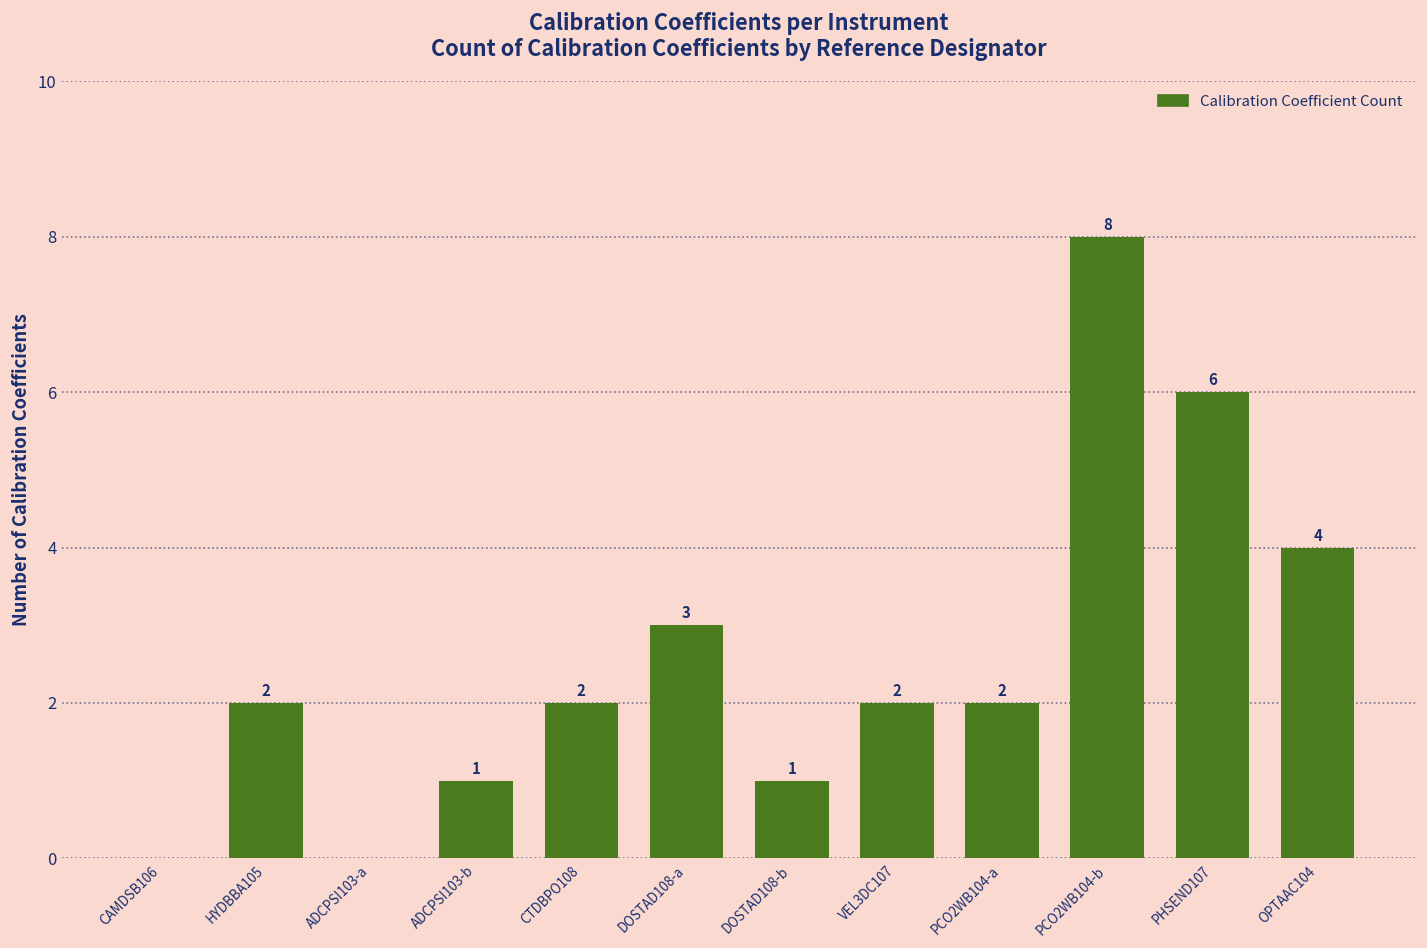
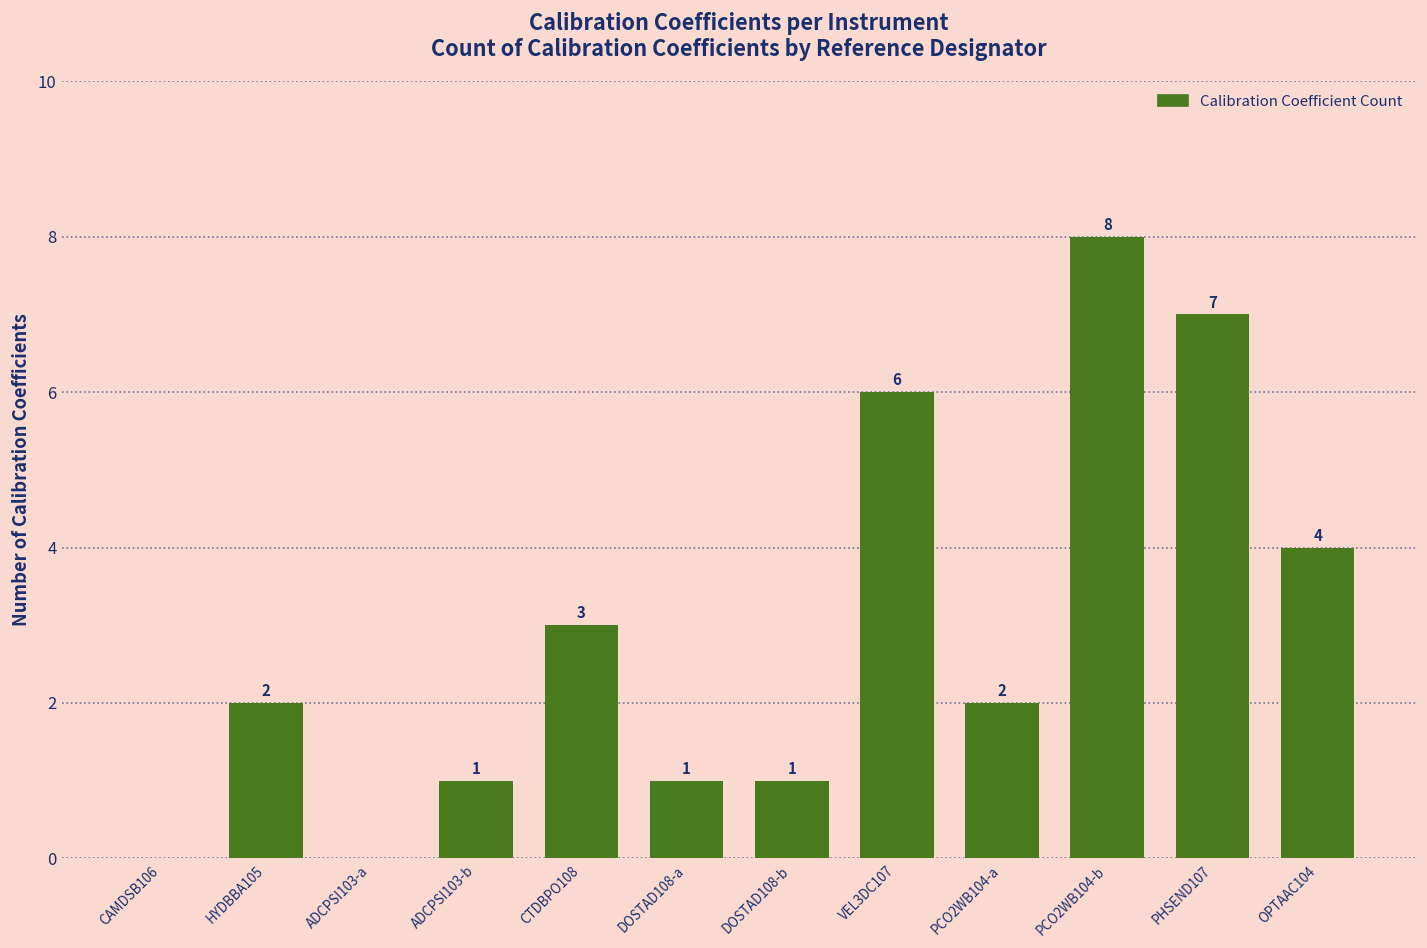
  {
    "HYDBBA105": 2,
    "ADCPSI103-b": 1,
-   "CTDBPO108": 2,
-   "DOSTAD108-a": 3,
+   "CTDBPO108": 3,
+   "DOSTAD108-a": 1,
    "DOSTAD108-b": 1,
-   "VEL3DC107": 2,
+   "VEL3DC107": 6,
    "PCO2WB104-a": 2,
    "PCO2WB104-b": 8,
-   "PHSEND107": 6,
+   "PHSEND107": 7,
    "OPTAAC104": 4
  }
